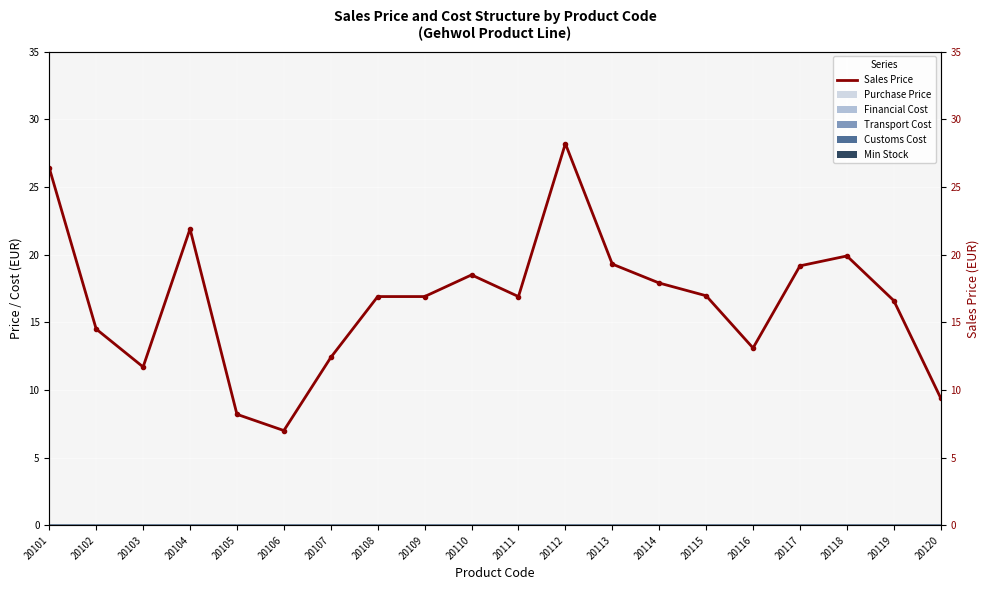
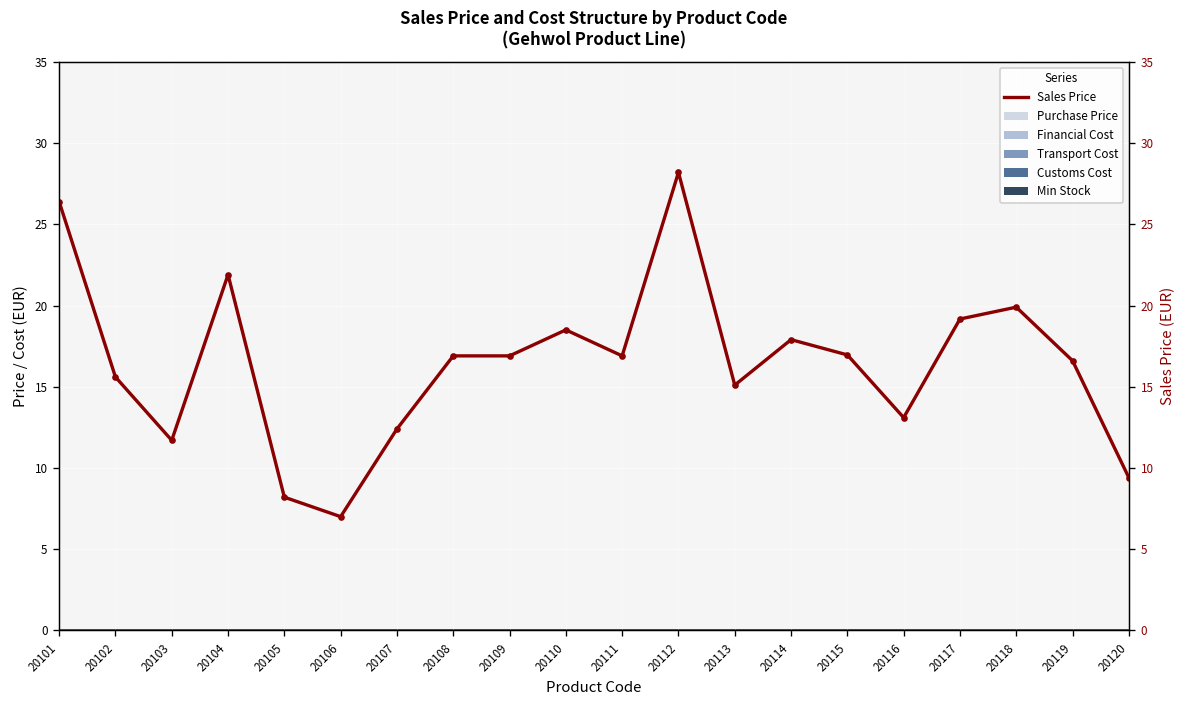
  {
    "Sales Price": {
      "20101": 26.4,
-     "20102": 14.5,
+     "20102": 15.6,
      "20103": 11.7,
      "20104": 21.9,
      "20105": 8.2,
      "20106": 7.0,
      "20107": 12.4,
      "20108": 16.9,
      "20109": 16.9,
      "20110": 18.5,
      "20111": 16.9,
      "20112": 28.2,
-     "20113": 19.3,
+     "20113": 15.1,
      "20114": 17.9,
      "20115": 17.0,
      "20116": 13.1,
      "20117": 19.2,
      "20118": 19.9,
      "20119": 16.6,
      "20120": 9.4
    }
  }
